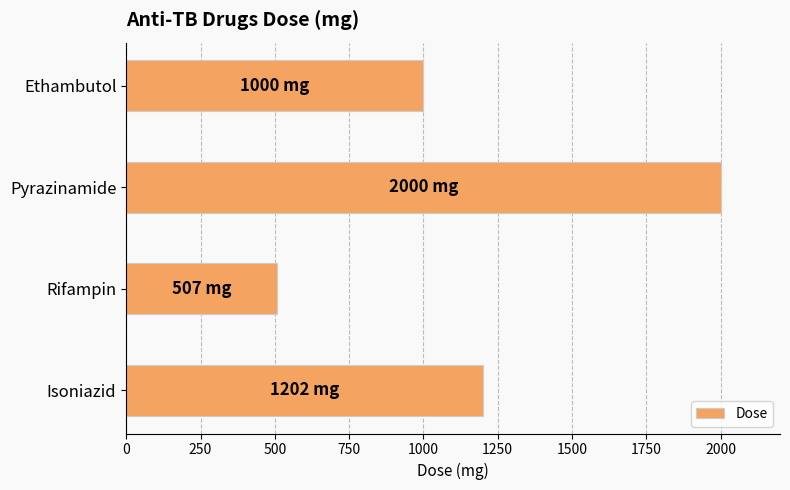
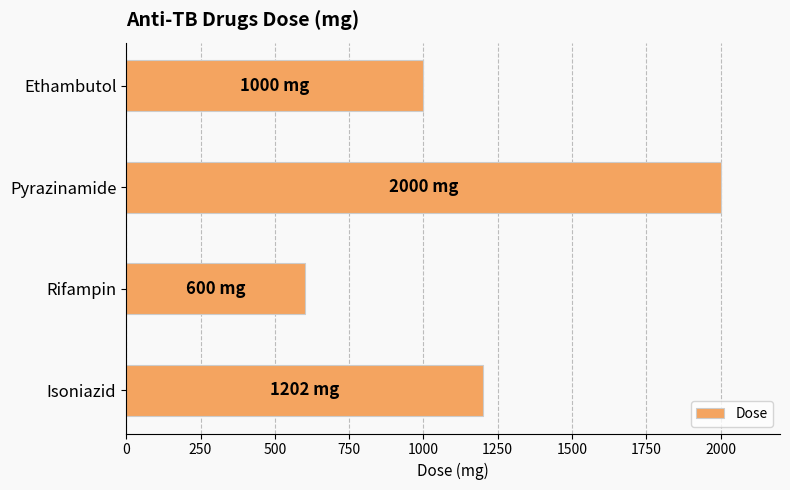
  {
    "Ethambutol": 1000,
    "Pyrazinamide": 2000,
-   "Rifampin": 507,
+   "Rifampin": 600,
    "Isoniazid": 1202
  }
